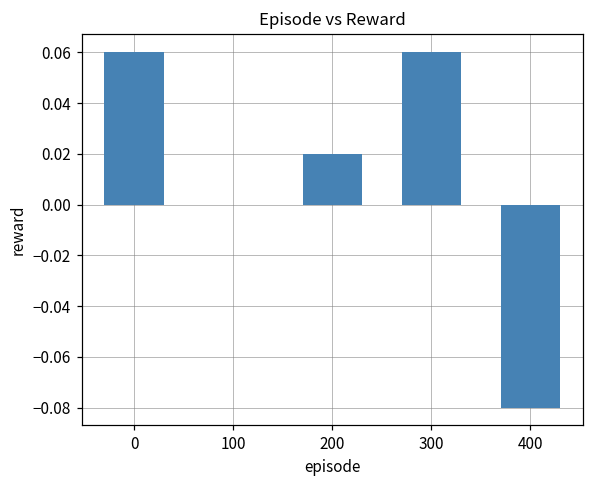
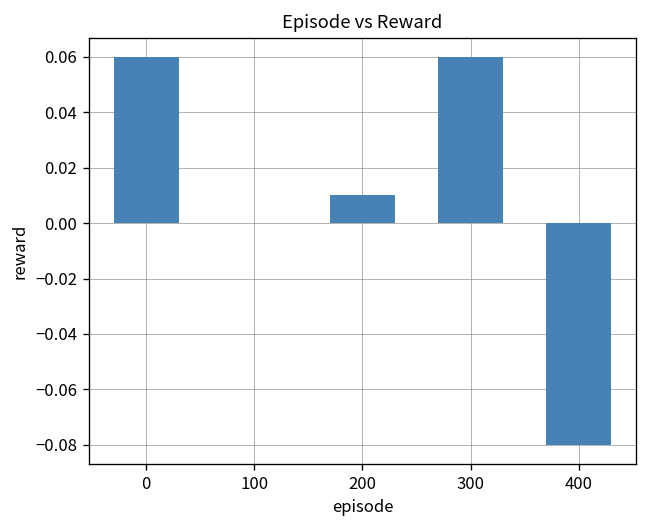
  {
    "0": 0.06,
    "100": 0.00,
-   "200": 0.02,
+   "200": 0.01,
    "300": 0.06,
    "400": -0.08
  }
